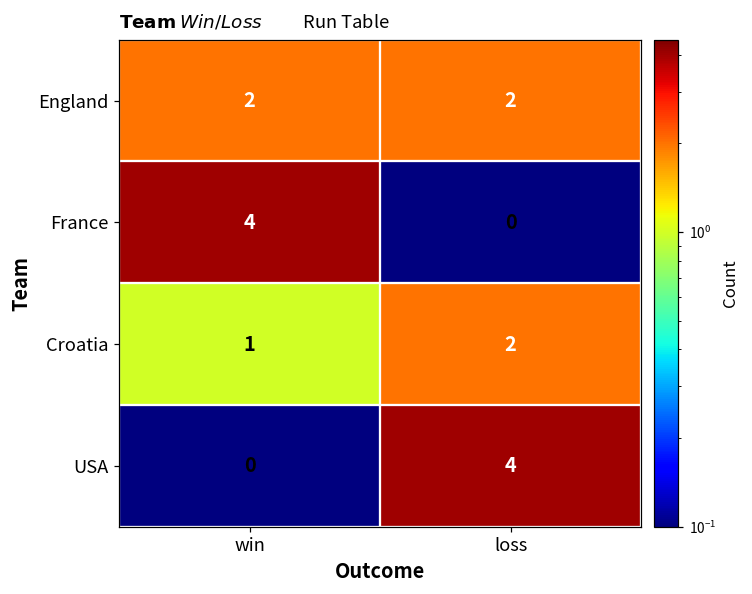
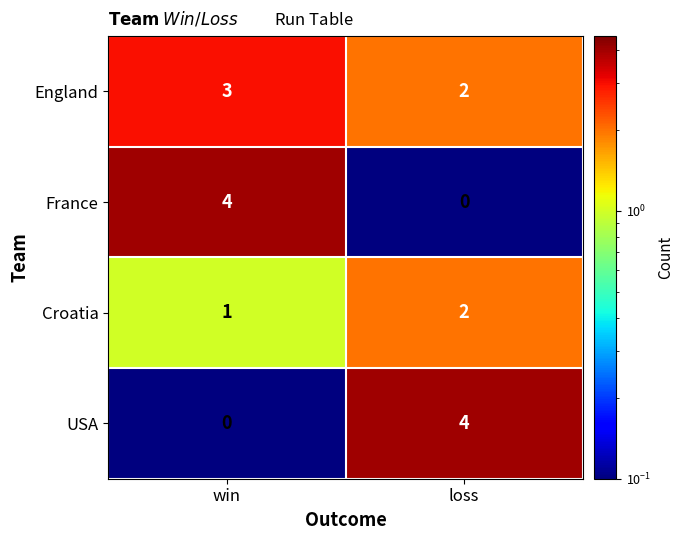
  {
    "England": {
-     "win": 2,
+     "win": 3,
      "loss": 2
    },
    "France": {
      "win": 4,
      "loss": 0
    },
    "Croatia": {
      "win": 1,
      "loss": 2
    },
    "USA": {
      "win": 0,
      "loss": 4
    }
  }
